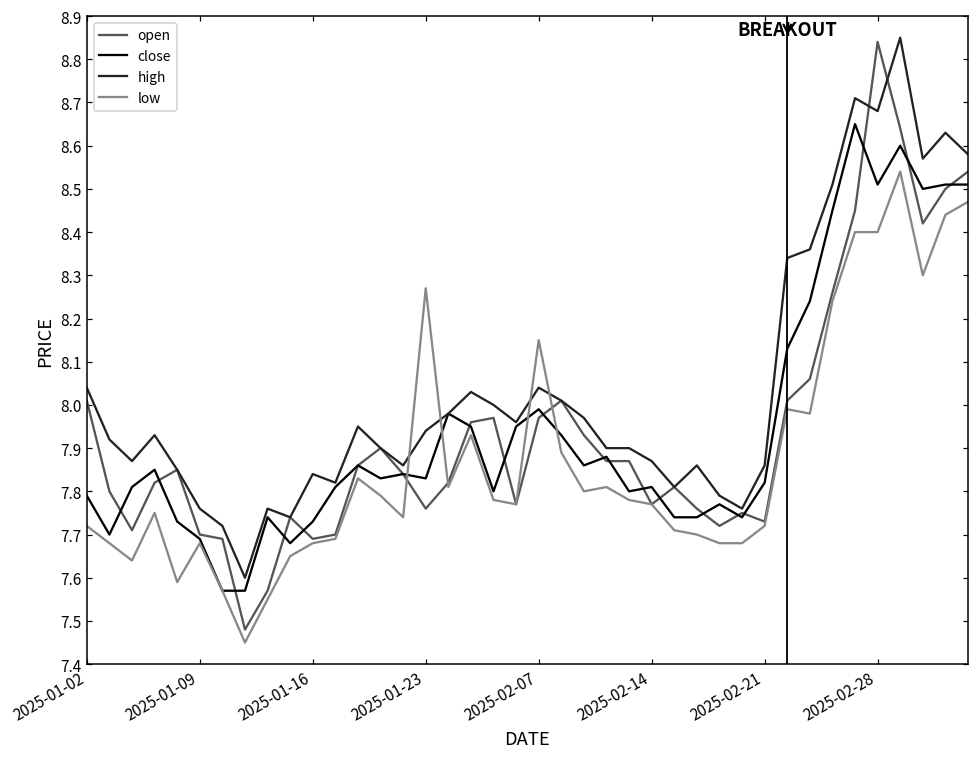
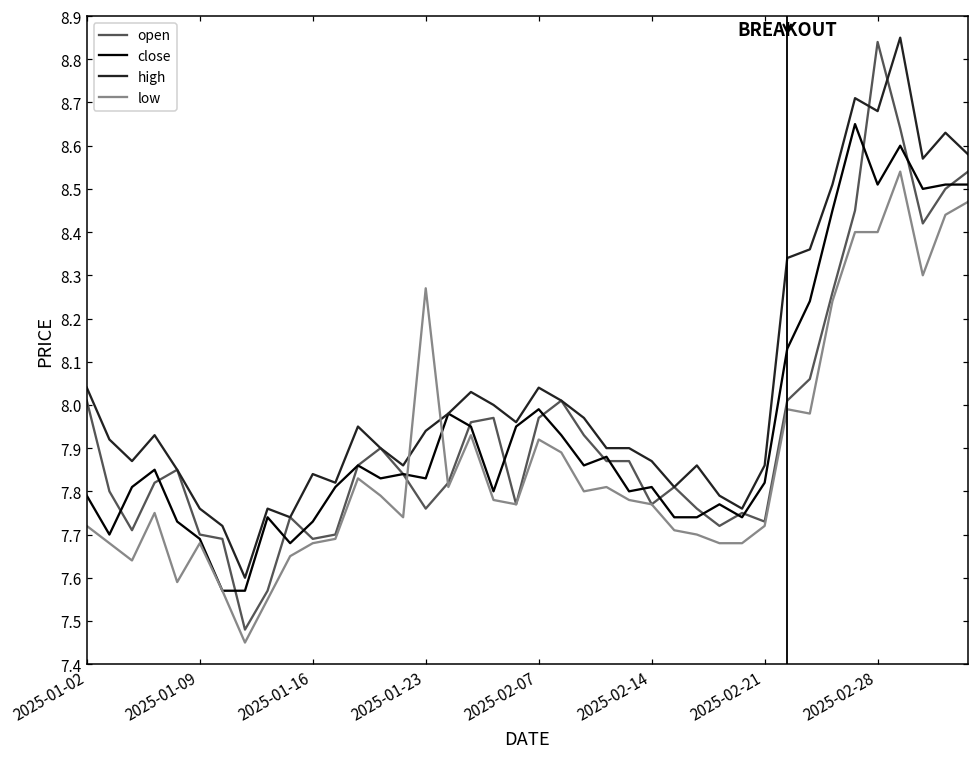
  {
    "open": {
      "2025-01-02": 8.01,
      "2025-01-09": 7.70,
      "2025-01-16": 7.69,
      "2025-01-23": 7.76,
      "2025-02-07": 7.97,
      "2025-02-21": 7.73,
      "2025-02-28": 8.84
    },
    "low": {
      "2025-01-02": 7.72,
      "2025-01-09": 7.68,
      "2025-01-16": 7.68,
      "2025-01-23": 8.27,
-     "2025-02-07": 8.15,
+     "2025-02-07": 7.92,
      "2025-02-21": 7.72,
      "2025-02-28": 8.40
    }
  }
